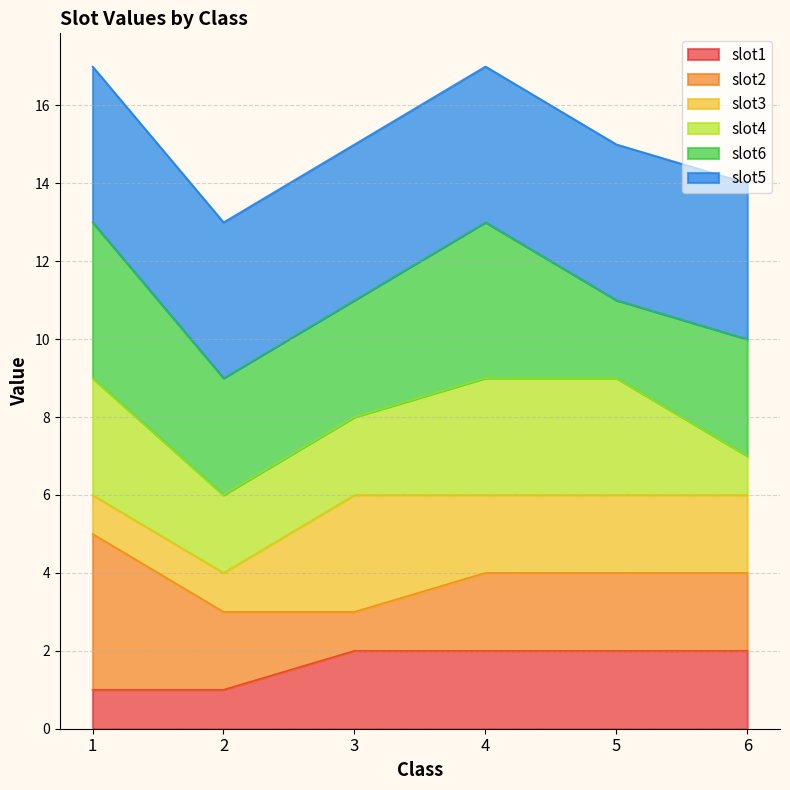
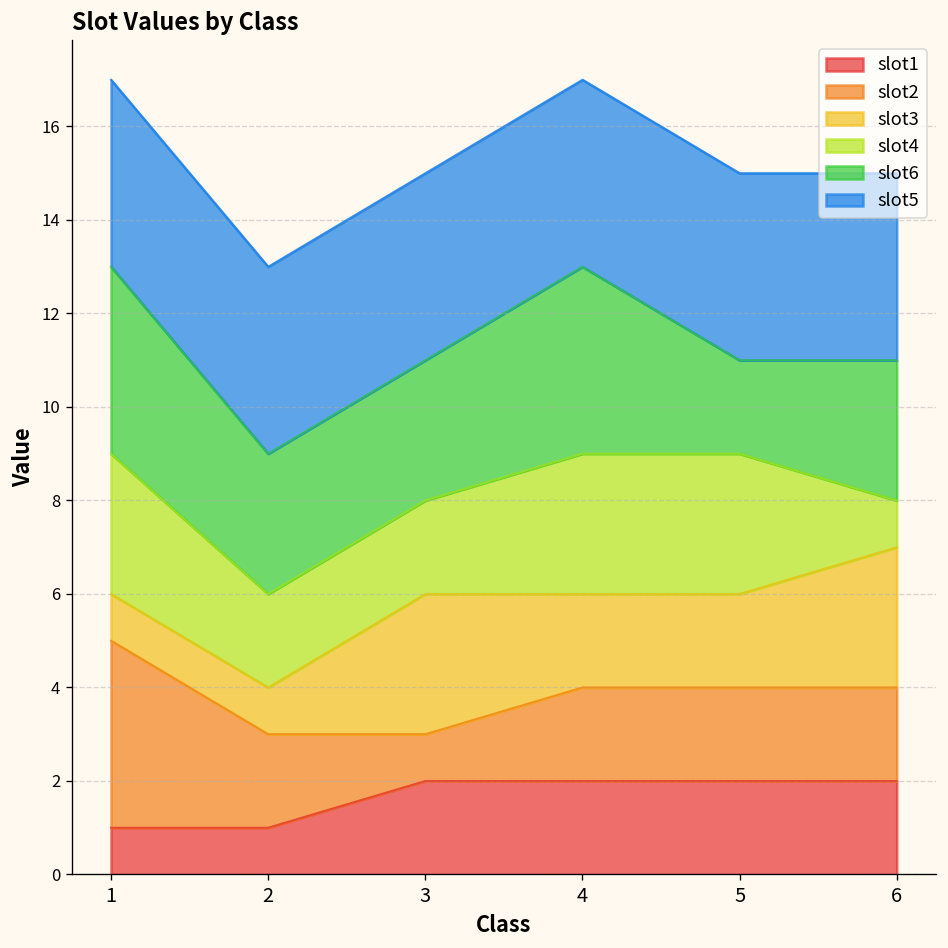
  {
    "slot1": {
      "1": 1,
      "2": 1,
      "3": 2,
      "4": 2,
      "5": 2,
      "6": 2
    },
    "slot2": {
      "1": 4,
      "2": 2,
      "3": 1,
      "4": 2,
      "5": 2,
      "6": 2
    },
    "slot3": {
      "1": 1,
      "2": 1,
      "3": 3,
      "4": 2,
      "5": 2,
-     "6": 2
+     "6": 3
    },
    "slot4": {
      "1": 3,
      "2": 2,
      "3": 2,
      "4": 3,
      "5": 3,
      "6": 1
    },
    "slot6": {
      "1": 4,
      "2": 3,
      "3": 3,
      "4": 4,
      "5": 2,
      "6": 3
    },
    "slot5": {
      "1": 4,
      "2": 4,
      "3": 4,
      "4": 4,
      "5": 4
    }
  }
